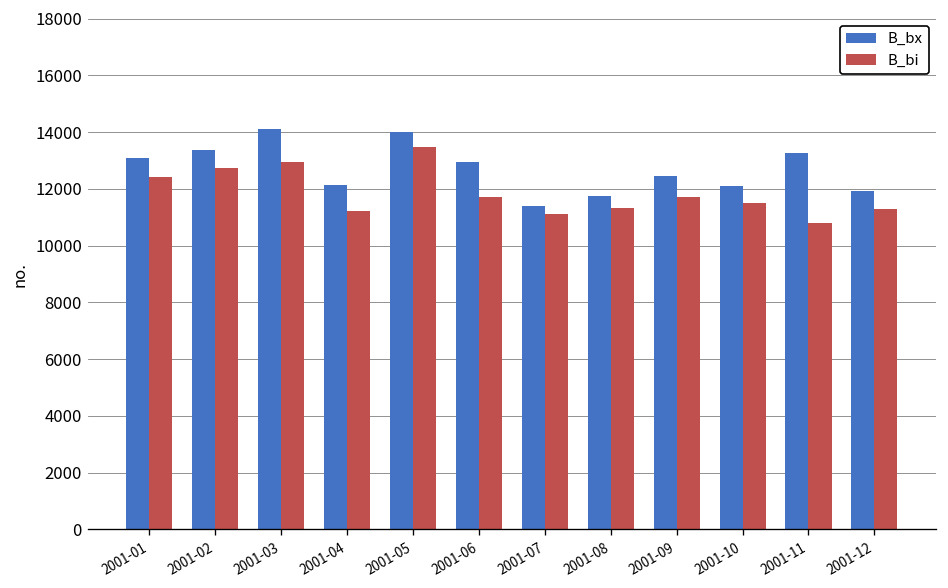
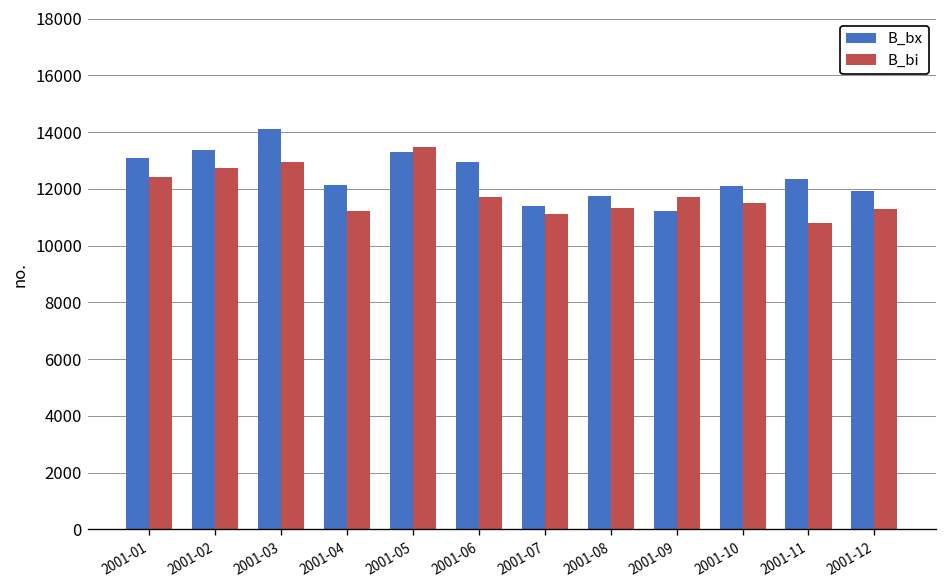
  {
    "B_bx": {
      "2001-01": 13100,
      "2001-02": 13400,
      "2001-03": 14100,
      "2001-04": 12100,
-     "2001-05": 14000,
+     "2001-05": 13300,
      "2001-06": 12900,
      "2001-07": 11400,
      "2001-08": 11800,
-     "2001-09": 12400,
+     "2001-09": 11200,
      "2001-10": 12100,
-     "2001-11": 13300,
+     "2001-11": 12300,
      "2001-12": 11900
    },
    "B_bi": {
      "2001-01": 12400,
      "2001-02": 12700,
      "2001-03": 13000,
      "2001-04": 11200,
      "2001-05": 13500,
      "2001-06": 11700,
      "2001-07": 11100,
      "2001-08": 11300,
      "2001-09": 11700,
      "2001-10": 11500,
      "2001-11": 10800,
      "2001-12": 11300
    }
  }
